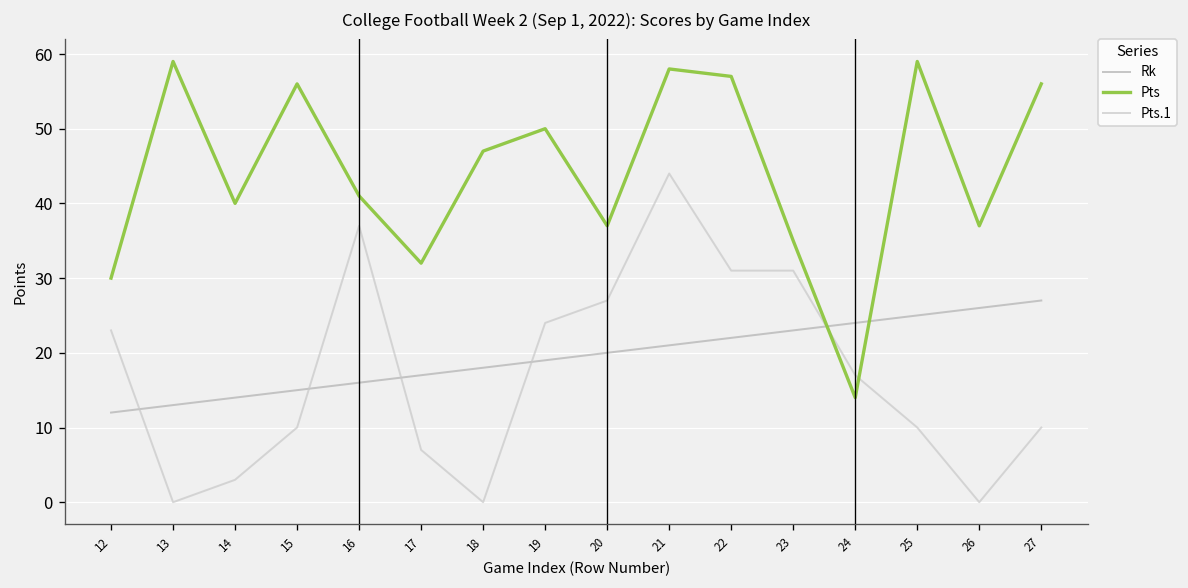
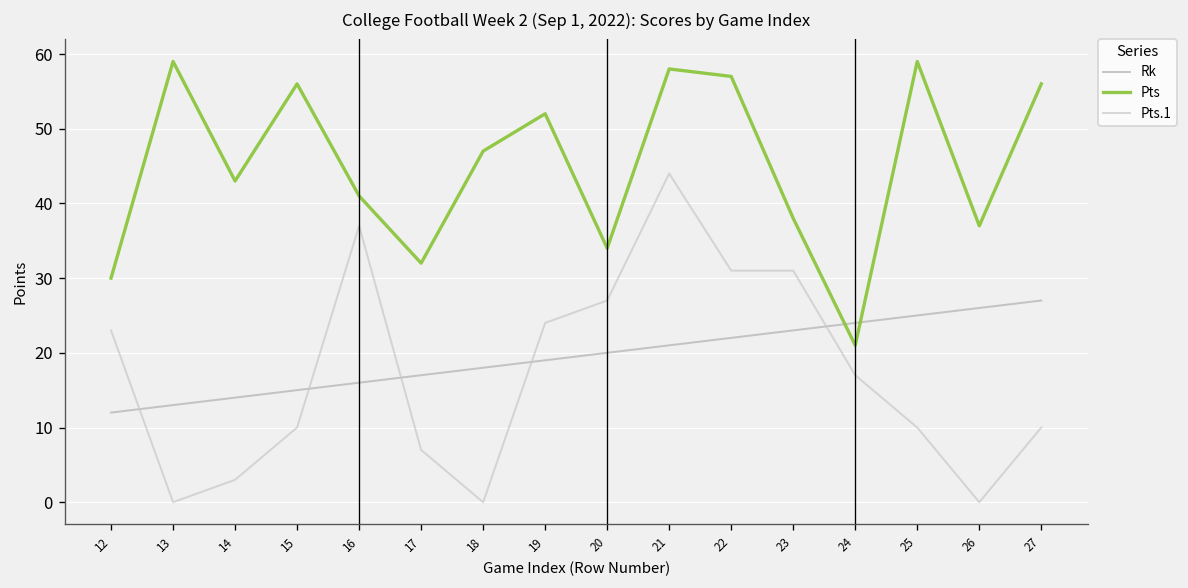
  {
    "Pts": {
      "12": 30,
      "13": 59,
-     "14": 40,
+     "14": 43,
      "15": 56,
      "16": 41,
      "17": 32,
      "18": 47,
-     "19": 50,
-     "20": 37,
+     "19": 52,
+     "20": 34,
      "21": 58,
      "22": 57,
-     "23": 35,
-     "24": 14,
+     "23": 38,
+     "24": 21,
      "25": 59,
      "26": 37,
      "27": 56
    }
  }
